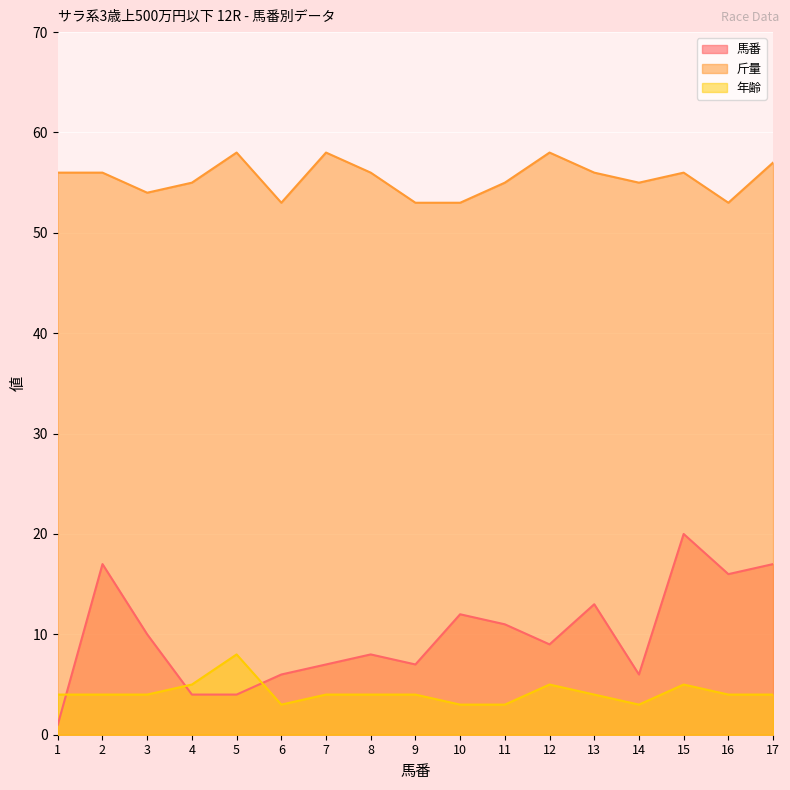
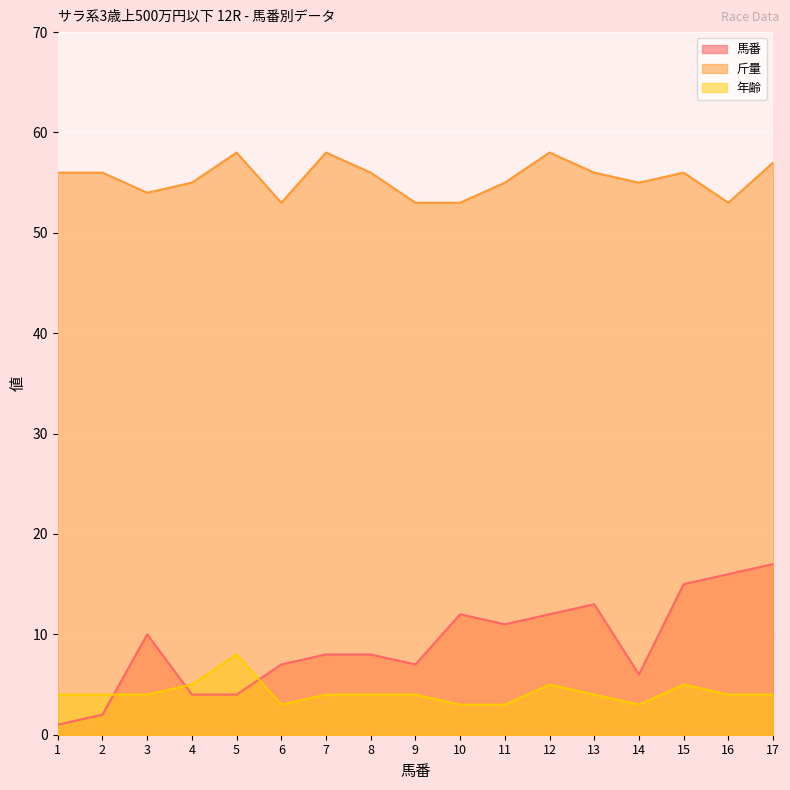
  {
    "馬番": {
      "1": 1,
-     "2": 17,
+     "2": 2,
      "3": 10,
      "4": 4,
      "5": 4,
-     "6": 6,
-     "7": 7,
+     "6": 7,
+     "7": 8,
      "8": 8,
      "9": 7,
      "10": 12,
      "11": 11,
-     "12": 9,
+     "12": 12,
      "13": 13,
      "14": 6,
-     "15": 20,
+     "15": 15,
      "16": 16,
      "17": 17
    }
  }
